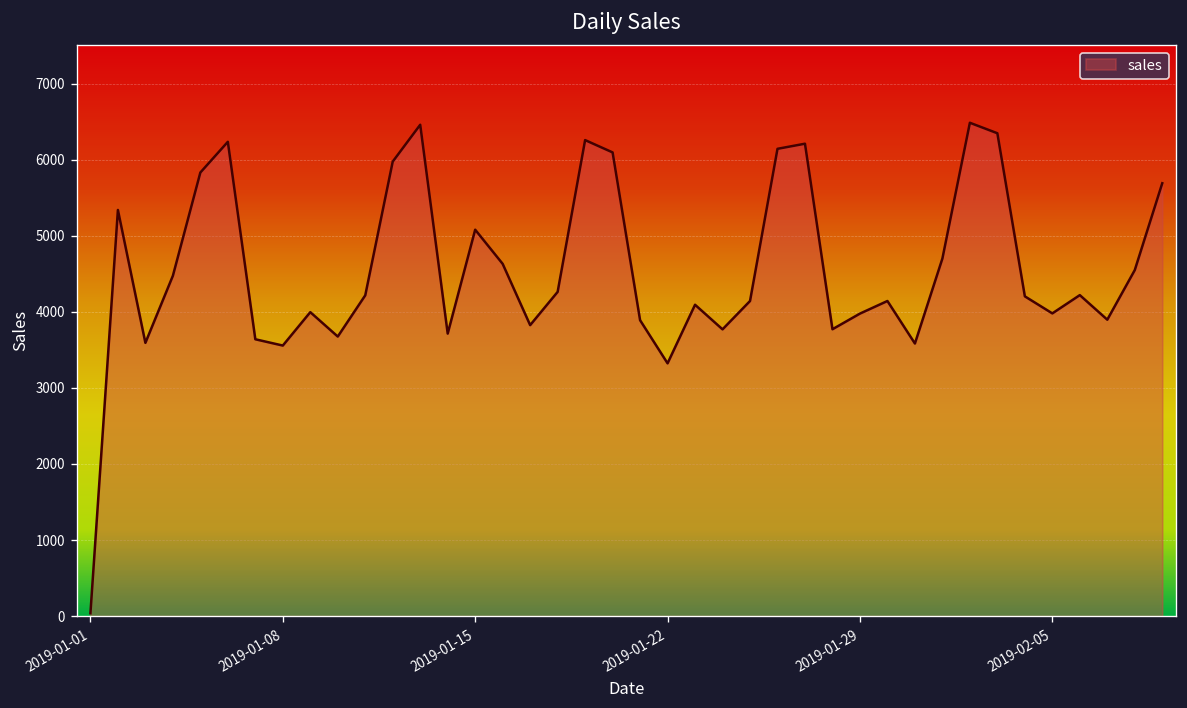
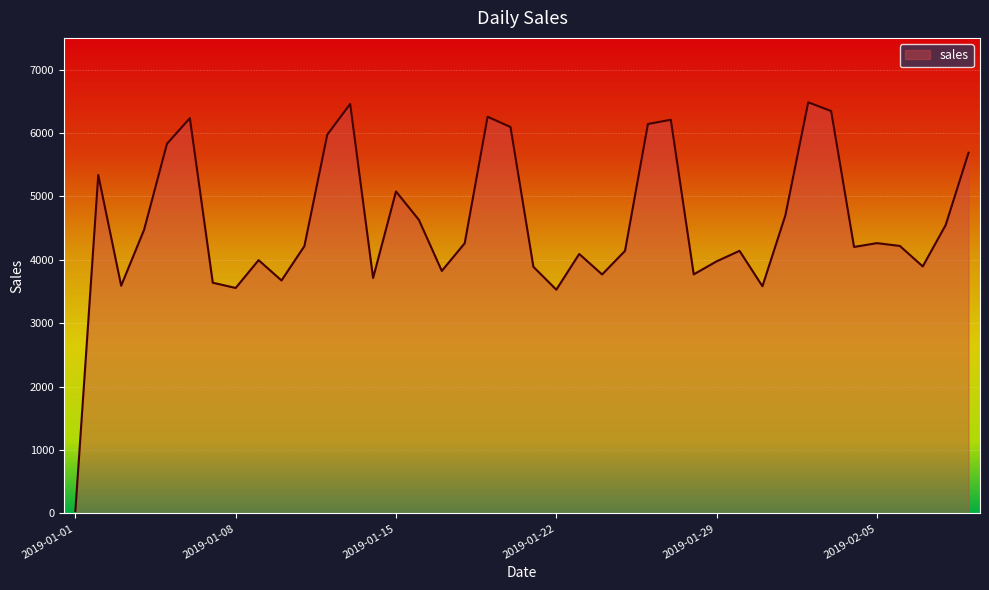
  {
    "2019-01-01": 0,
    "2019-01-08": 3600,
    "2019-01-15": 5100,
-   "2019-01-22": 3300,
+   "2019-01-22": 3500,
    "2019-01-29": 4000,
-   "2019-02-05": 4000
+   "2019-02-05": 4300
  }
